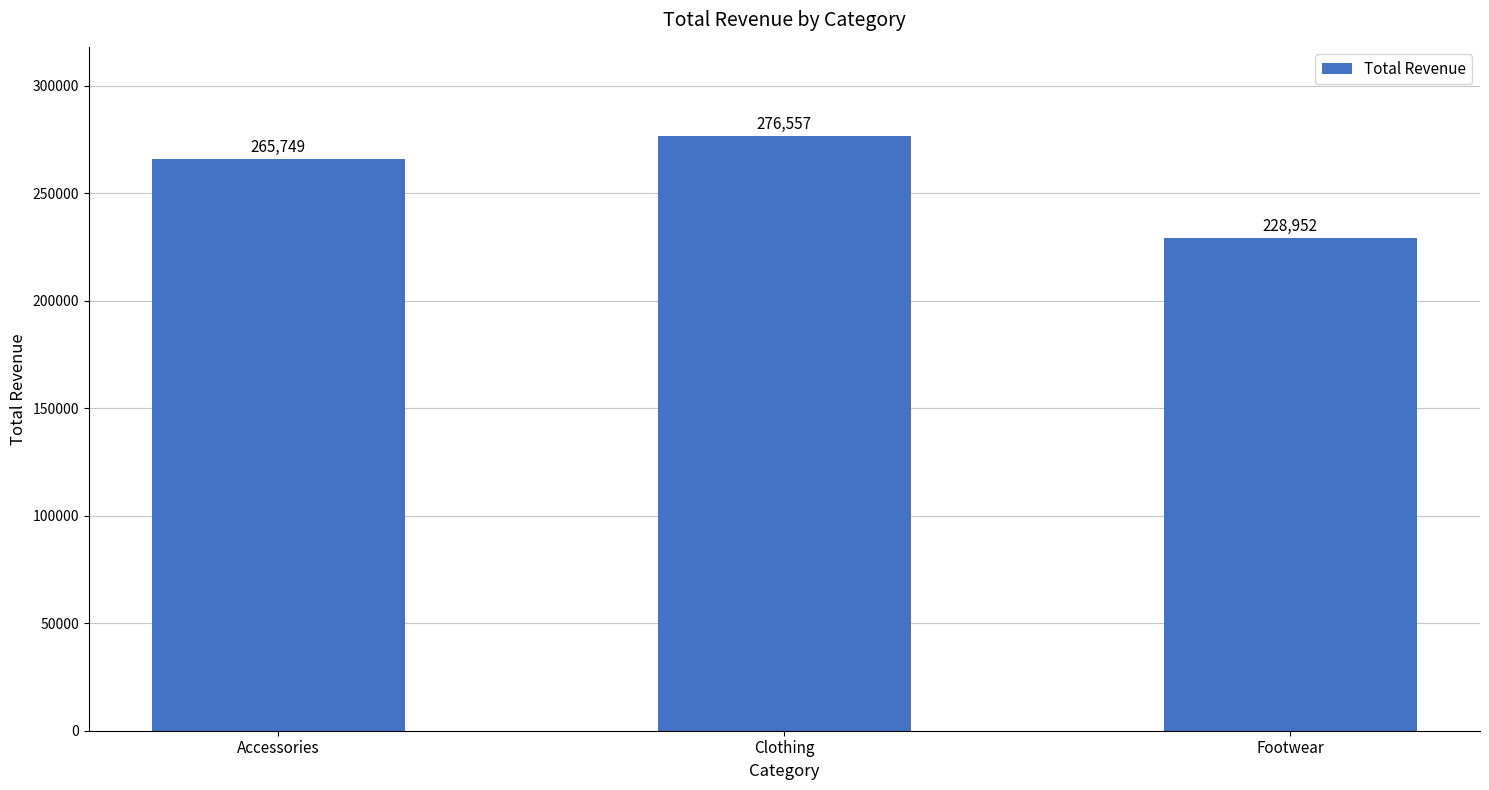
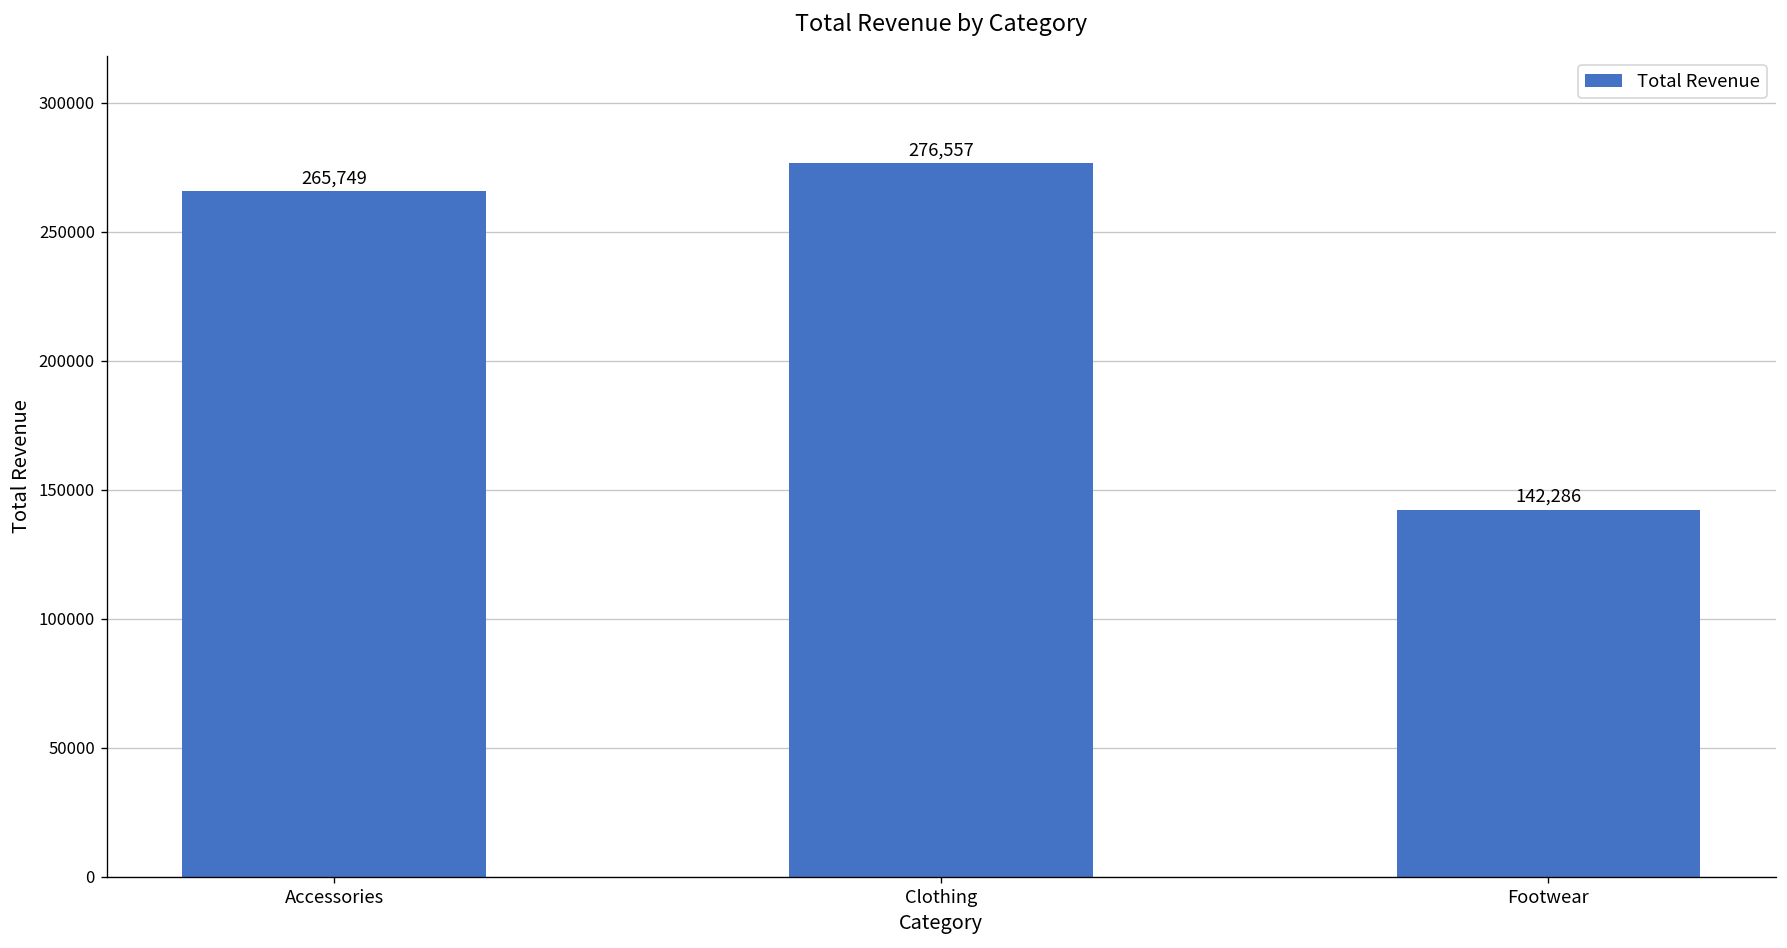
  {
    "Accessories": "265,749",
    "Clothing": "276,557",
-   "Footwear": "228,952"
+   "Footwear": "142,286"
  }
